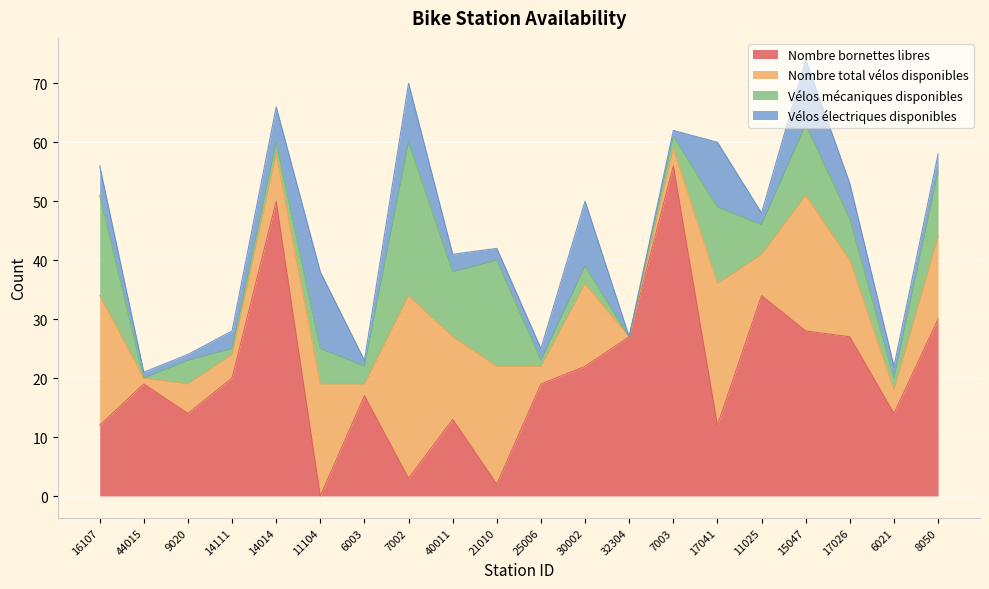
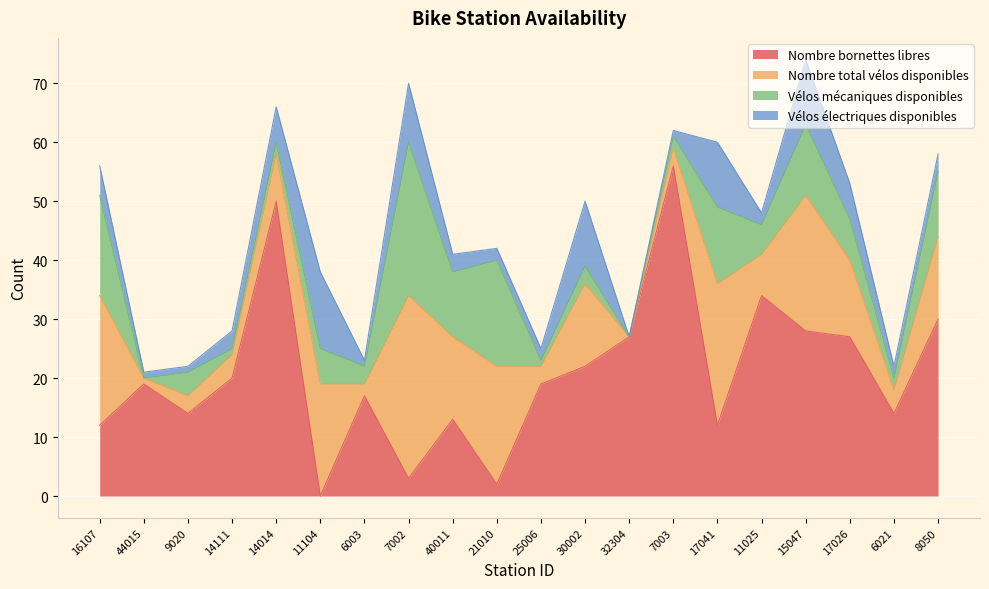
  {
    "Nombre bornettes libres": {
      "16107": 12,
      "44015": 19,
      "9020": 14,
      "14111": 20,
      "14014": 50,
      "11104": 0,
      "6003": 17,
      "7002": 3,
      "40011": 13,
      "21010": 2,
      "25006": 19,
      "30002": 22,
      "7003": 56,
      "17041": 12,
      "11025": 34,
      "15047": 28,
      "17026": 27,
      "6021": 14,
      "8050": 30
    },
    "Nombre total vélos disponibles": {
      "16107": 22,
-     "9020": 5,
+     "9020": 3,
      "14111": 4,
      "14014": 8,
      "11104": 19,
      "6003": 2,
      "7002": 31,
      "40011": 14,
      "21010": 20,
      "25006": 3,
      "30002": 14,
      "7003": 3,
      "17041": 24,
      "11025": 7,
      "15047": 23,
      "17026": 13,
      "6021": 4,
      "8050": 14
    },
    "Vélos mécaniques disponibles": {
      "16107": 17,
      "9020": 4,
      "14111": 1,
      "14014": 2,
      "11104": 6,
      "6003": 3,
      "7002": 26,
      "40011": 11,
      "21010": 18,
      "25006": 1,
      "30002": 3,
      "7003": 2,
      "17041": 13,
      "11025": 5,
      "17026": 7,
      "6021": 2,
      "8050": 11
    },
    "Vélos électriques disponibles": {
      "16107": 5,
      "44015": 1,
      "9020": 1,
      "14111": 3,
      "14014": 6,
      "11104": 13,
      "6003": 1,
      "7002": 10,
      "40011": 3,
      "21010": 2,
      "25006": 2,
      "30002": 11,
      "7003": 1,
      "17041": 11,
      "11025": 2,
      "17026": 6,
      "6021": 2,
      "8050": 3
    }
  }
